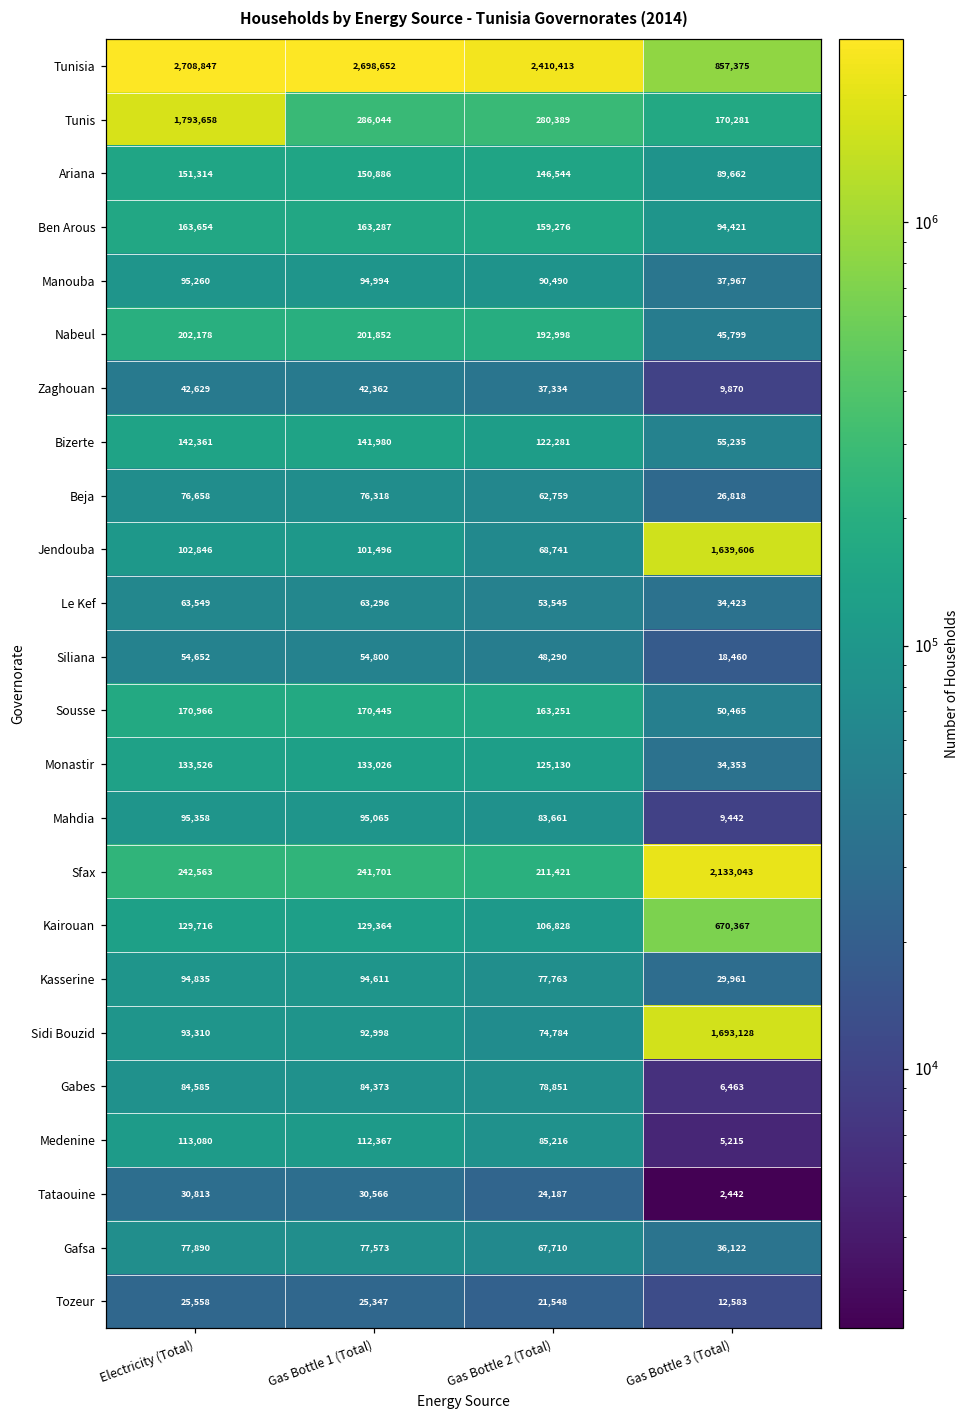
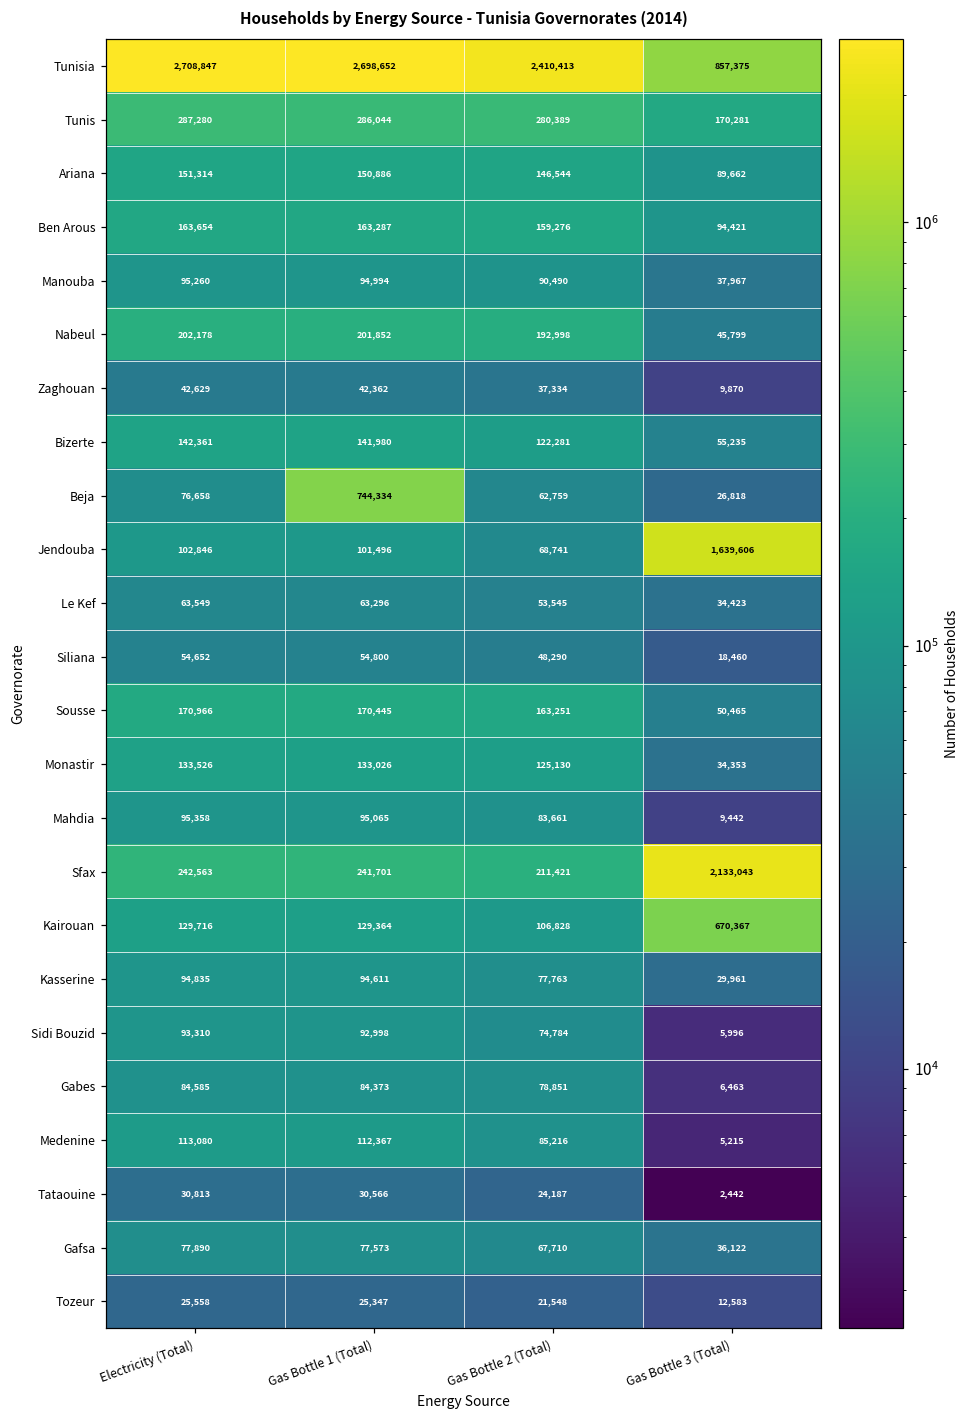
  {
    "Tunisia": {
      "Electricity (Total)": "2,708,847",
      "Gas Bottle 1 (Total)": "2,698,652",
      "Gas Bottle 2 (Total)": "2,410,413",
      "Gas Bottle 3 (Total)": "857,375"
    },
    "Tunis": {
-     "Electricity (Total)": "1,793,658",
+     "Electricity (Total)": "287,280",
      "Gas Bottle 1 (Total)": "286,044",
      "Gas Bottle 2 (Total)": "280,389",
      "Gas Bottle 3 (Total)": "170,281"
    },
    "Ariana": {
      "Electricity (Total)": "151,314",
      "Gas Bottle 1 (Total)": "150,886",
      "Gas Bottle 2 (Total)": "146,544",
      "Gas Bottle 3 (Total)": "89,662"
    },
    "Ben Arous": {
      "Electricity (Total)": "163,654",
      "Gas Bottle 1 (Total)": "163,287",
      "Gas Bottle 2 (Total)": "159,276",
      "Gas Bottle 3 (Total)": "94,421"
    },
    "Manouba": {
      "Electricity (Total)": "95,260",
      "Gas Bottle 1 (Total)": "94,994",
      "Gas Bottle 2 (Total)": "90,490",
      "Gas Bottle 3 (Total)": "37,967"
    },
    "Nabeul": {
      "Electricity (Total)": "202,178",
      "Gas Bottle 1 (Total)": "201,852",
      "Gas Bottle 2 (Total)": "192,998",
      "Gas Bottle 3 (Total)": "45,799"
    },
    "Zaghouan": {
      "Electricity (Total)": "42,629",
      "Gas Bottle 1 (Total)": "42,362",
      "Gas Bottle 2 (Total)": "37,334",
      "Gas Bottle 3 (Total)": "9,870"
    },
    "Bizerte": {
      "Electricity (Total)": "142,361",
      "Gas Bottle 1 (Total)": "141,980",
      "Gas Bottle 2 (Total)": "122,281",
      "Gas Bottle 3 (Total)": "55,235"
    },
    "Beja": {
      "Electricity (Total)": "76,658",
-     "Gas Bottle 1 (Total)": "76,318",
+     "Gas Bottle 1 (Total)": "744,334",
      "Gas Bottle 2 (Total)": "62,759",
      "Gas Bottle 3 (Total)": "26,818"
    },
    "Jendouba": {
      "Electricity (Total)": "102,846",
      "Gas Bottle 1 (Total)": "101,496",
      "Gas Bottle 2 (Total)": "68,741",
      "Gas Bottle 3 (Total)": "1,639,606"
    },
    "Le Kef": {
      "Electricity (Total)": "63,549",
      "Gas Bottle 1 (Total)": "63,296",
      "Gas Bottle 2 (Total)": "53,545",
      "Gas Bottle 3 (Total)": "34,423"
    },
    "Siliana": {
      "Electricity (Total)": "54,652",
      "Gas Bottle 1 (Total)": "54,800",
      "Gas Bottle 2 (Total)": "48,290",
      "Gas Bottle 3 (Total)": "18,460"
    },
    "Sousse": {
      "Electricity (Total)": "170,966",
      "Gas Bottle 1 (Total)": "170,445",
      "Gas Bottle 2 (Total)": "163,251",
      "Gas Bottle 3 (Total)": "50,465"
    },
    "Monastir": {
      "Electricity (Total)": "133,526",
      "Gas Bottle 1 (Total)": "133,026",
      "Gas Bottle 2 (Total)": "125,130",
      "Gas Bottle 3 (Total)": "34,353"
    },
    "Mahdia": {
      "Electricity (Total)": "95,358",
      "Gas Bottle 1 (Total)": "95,065",
      "Gas Bottle 2 (Total)": "83,661",
      "Gas Bottle 3 (Total)": "9,442"
    },
    "Sfax": {
      "Electricity (Total)": "242,563",
      "Gas Bottle 1 (Total)": "241,701",
      "Gas Bottle 2 (Total)": "211,421",
      "Gas Bottle 3 (Total)": "2,133,043"
    },
    "Kairouan": {
      "Electricity (Total)": "129,716",
      "Gas Bottle 1 (Total)": "129,364",
      "Gas Bottle 2 (Total)": "106,828",
      "Gas Bottle 3 (Total)": "670,367"
    },
    "Kasserine": {
      "Electricity (Total)": "94,835",
      "Gas Bottle 1 (Total)": "94,611",
      "Gas Bottle 2 (Total)": "77,763",
      "Gas Bottle 3 (Total)": "29,961"
    },
    "Sidi Bouzid": {
      "Electricity (Total)": "93,310",
      "Gas Bottle 1 (Total)": "92,998",
      "Gas Bottle 2 (Total)": "74,784",
-     "Gas Bottle 3 (Total)": "1,693,128"
+     "Gas Bottle 3 (Total)": "5,996"
    },
    "Gabes": {
      "Electricity (Total)": "84,585",
      "Gas Bottle 1 (Total)": "84,373",
      "Gas Bottle 2 (Total)": "78,851",
      "Gas Bottle 3 (Total)": "6,463"
    },
    "Medenine": {
      "Electricity (Total)": "113,080",
      "Gas Bottle 1 (Total)": "112,367",
      "Gas Bottle 2 (Total)": "85,216",
      "Gas Bottle 3 (Total)": "5,215"
    },
    "Tataouine": {
      "Electricity (Total)": "30,813",
      "Gas Bottle 1 (Total)": "30,566",
      "Gas Bottle 2 (Total)": "24,187",
      "Gas Bottle 3 (Total)": "2,442"
    },
    "Gafsa": {
      "Electricity (Total)": "77,890",
      "Gas Bottle 1 (Total)": "77,573",
      "Gas Bottle 2 (Total)": "67,710",
      "Gas Bottle 3 (Total)": "36,122"
    },
    "Tozeur": {
      "Electricity (Total)": "25,558",
      "Gas Bottle 1 (Total)": "25,347",
      "Gas Bottle 2 (Total)": "21,548",
      "Gas Bottle 3 (Total)": "12,583"
    }
  }
